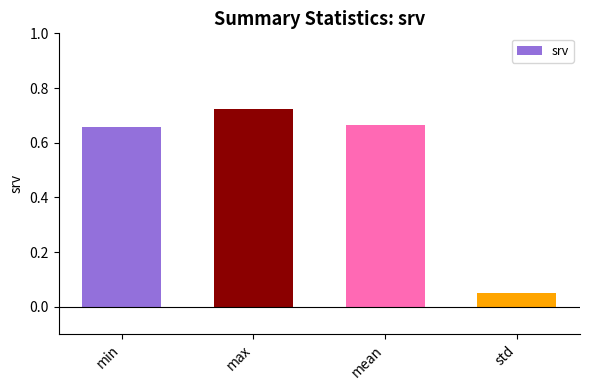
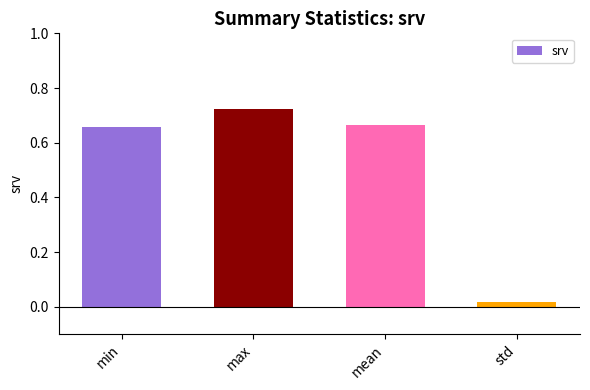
  {
    "min": 0.66,
    "max": 0.72,
    "mean": 0.66,
-   "std": 0.05
+   "std": 0.02
  }
